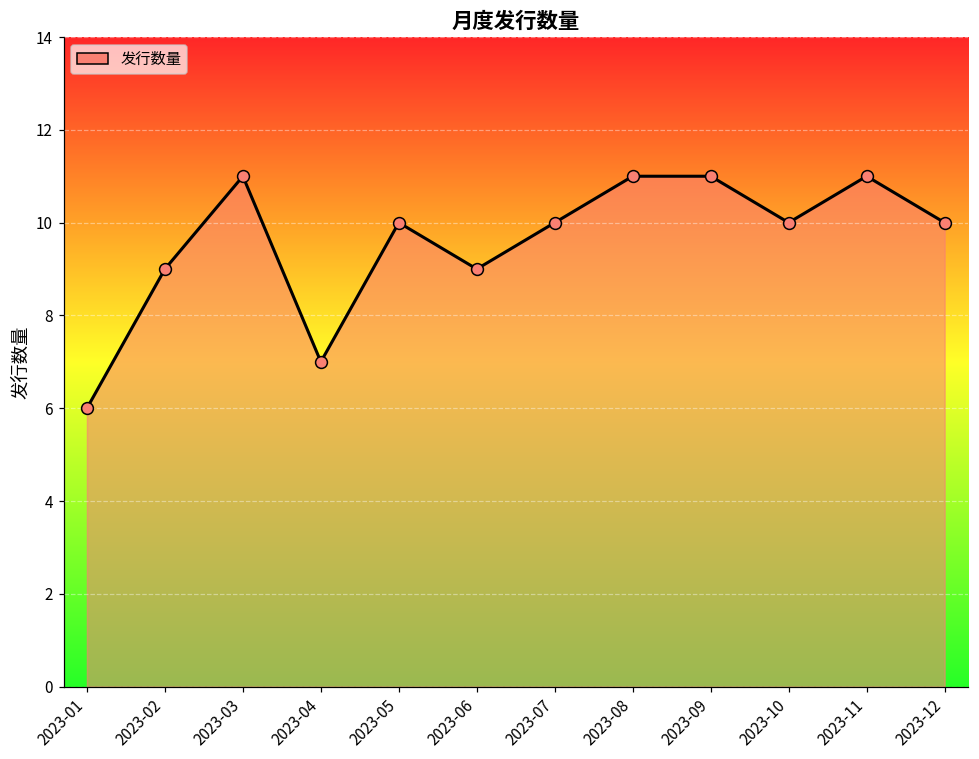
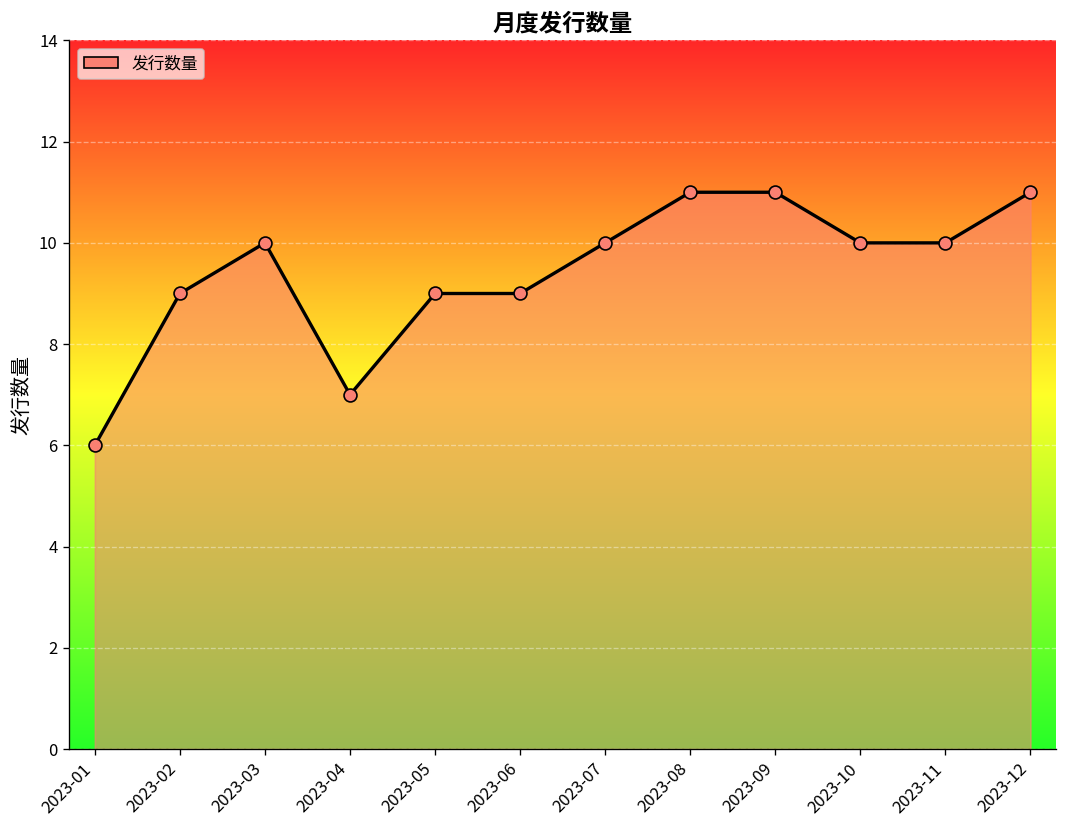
  {
    "2023-01": 6,
    "2023-02": 9,
-   "2023-03": 11,
+   "2023-03": 10,
    "2023-04": 7,
-   "2023-05": 10,
+   "2023-05": 9,
    "2023-06": 9,
    "2023-07": 10,
    "2023-08": 11,
    "2023-09": 11,
    "2023-10": 10,
-   "2023-11": 11,
-   "2023-12": 10
+   "2023-11": 10,
+   "2023-12": 11
  }
